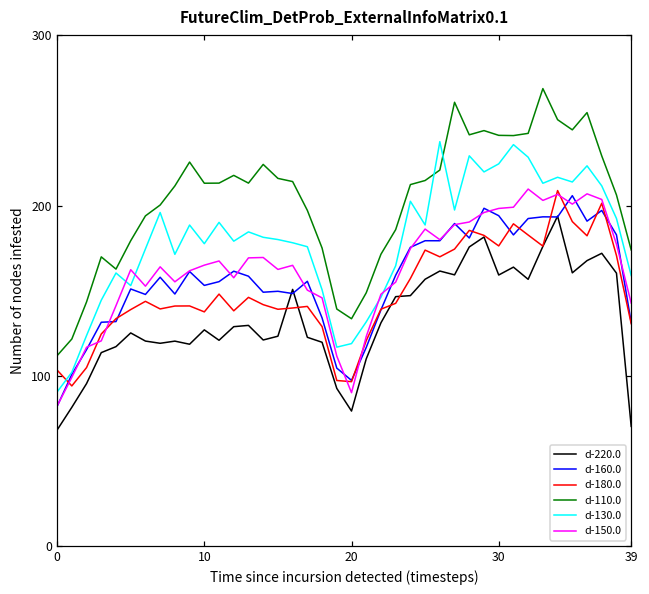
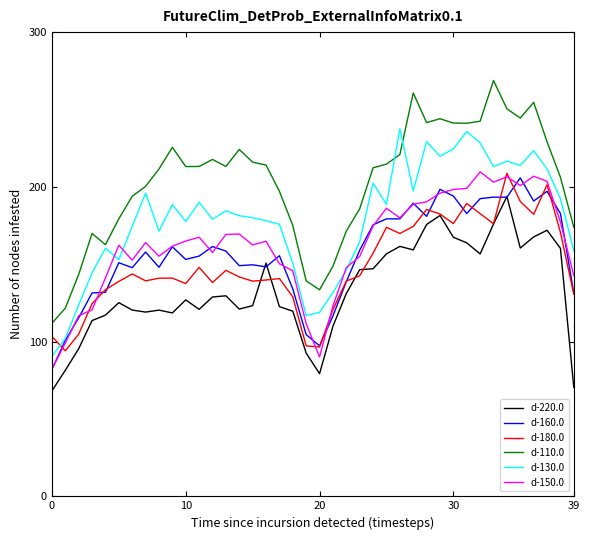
  {
    "d-220.0": {
      "0": 68,
      "10": 127,
      "20": 79,
-     "30": 159,
+     "30": 167,
      "39": 70
    },
    "d-160.0": {
      "10": 153,
      "30": 194
    },
    "d-180.0": {
      "0": 103,
      "10": 138,
      "30": 176
    },
    "d-110.0": {
      "0": 112,
      "10": 213,
      "20": 133,
      "30": 241,
      "39": 174
    },
    "d-130.0": {
      "0": 90,
      "10": 178,
      "20": 119,
      "30": 224,
      "39": 159
    },
    "d-150.0": {
      "10": 165,
      "20": 90,
      "30": 198,
      "39": 143
    }
  }
